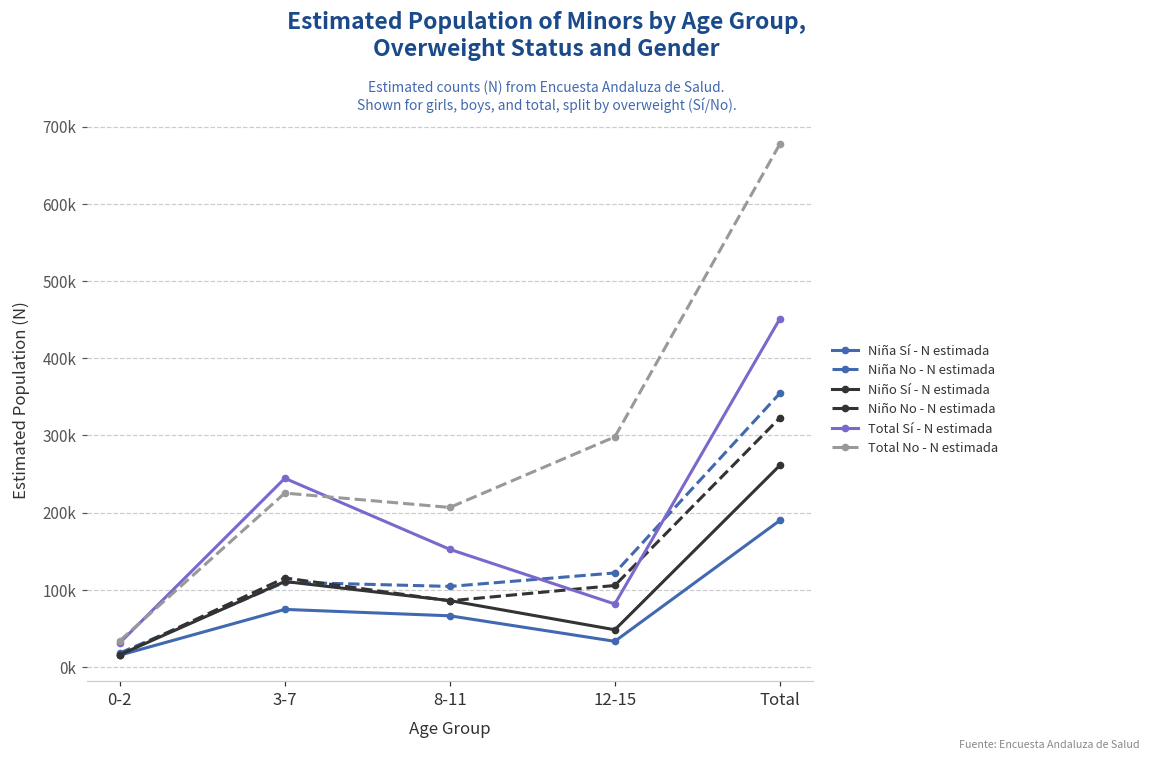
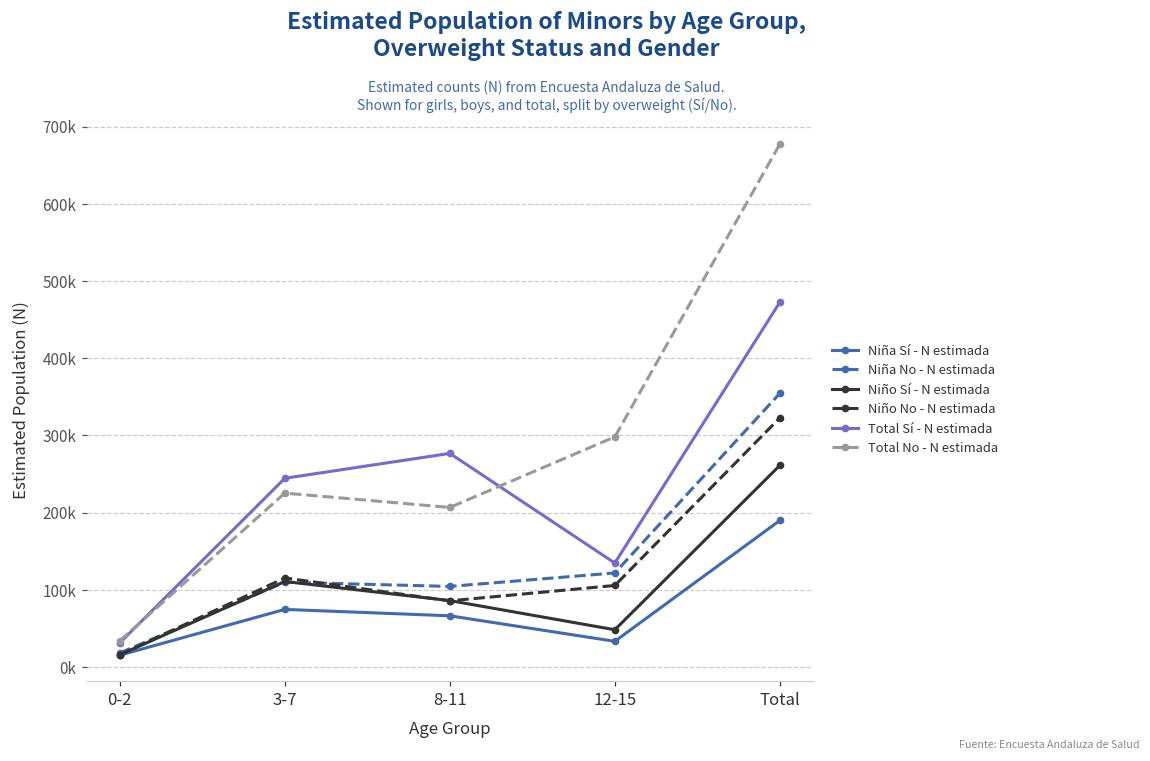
  {
    "Total Sí - N estimada": {
      "3-7": 240000,
-     "8-11": 150000,
-     "12-15": 80000,
-     "Total": 450000
+     "8-11": 280000,
+     "12-15": 130000,
+     "Total": 470000
    },
    "Total No - N estimada": {
      "3-7": 230000,
      "8-11": 210000,
      "12-15": 300000,
      "Total": 680000
    }
  }
